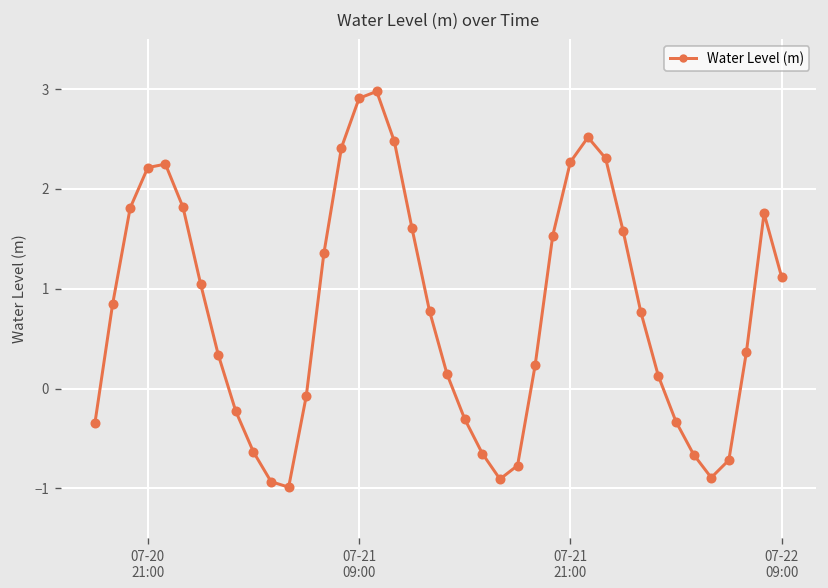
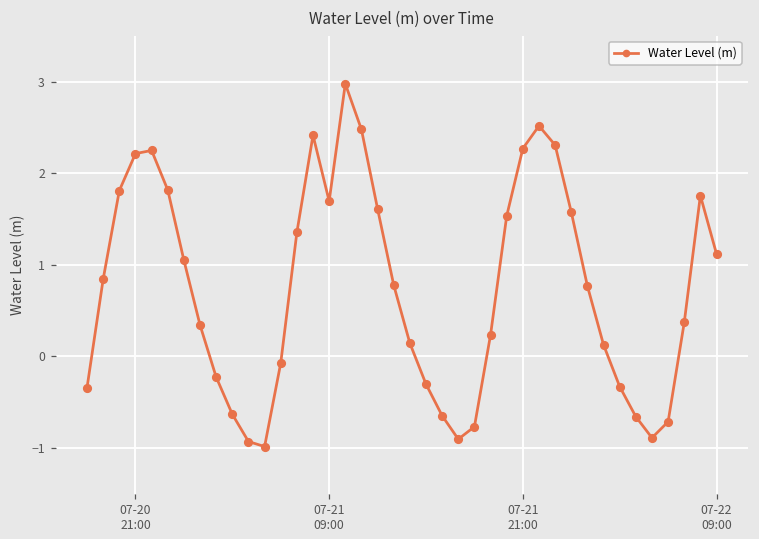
  {
    "07-20 21:00": 2.2,
-   "07-21 09:00": 2.9,
+   "07-21 09:00": 1.7,
    "07-21 21:00": 2.3,
    "07-22 09:00": 1.1
  }
